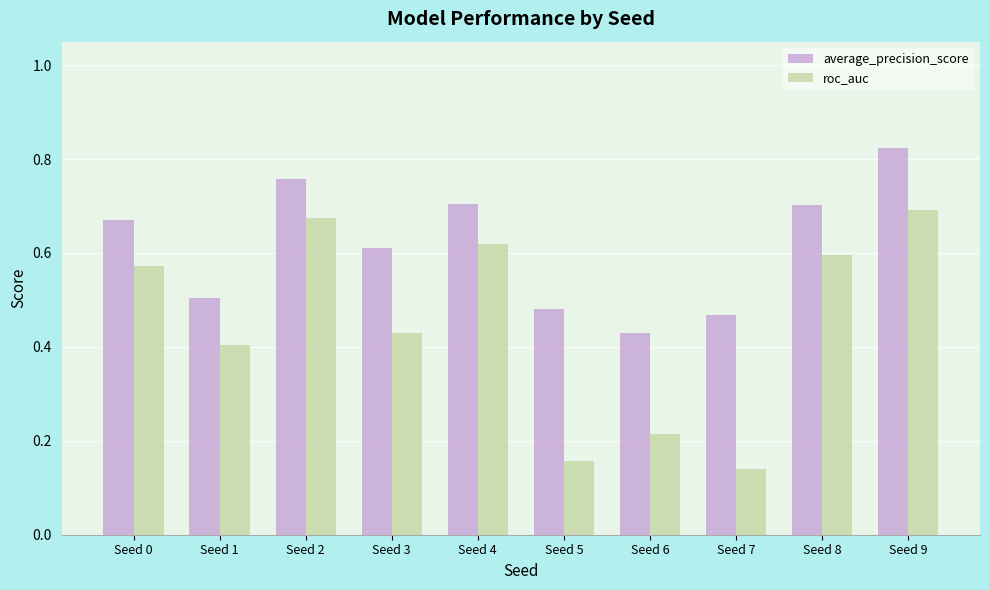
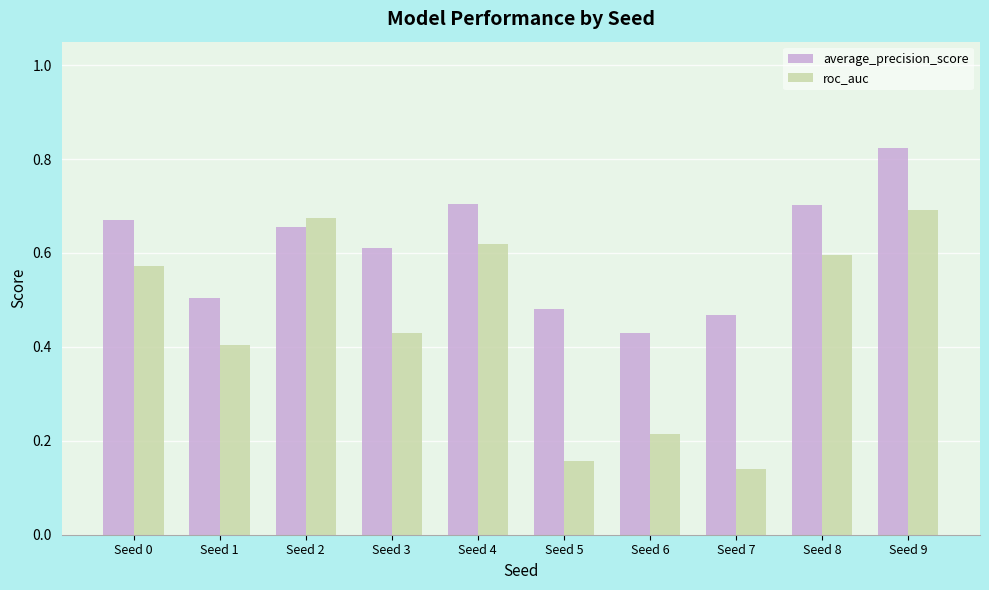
  {
    "average_precision_score": {
      "Seed 0": 0.67,
      "Seed 1": 0.50,
-     "Seed 2": 0.76,
+     "Seed 2": 0.66,
      "Seed 3": 0.61,
      "Seed 4": 0.71,
      "Seed 5": 0.48,
      "Seed 6": 0.43,
      "Seed 7": 0.47,
      "Seed 8": 0.70,
      "Seed 9": 0.82
    },
    "roc_auc": {
      "Seed 0": 0.57,
      "Seed 1": 0.40,
      "Seed 2": 0.67,
      "Seed 3": 0.43,
      "Seed 4": 0.62,
      "Seed 5": 0.16,
      "Seed 6": 0.21,
      "Seed 7": 0.14,
      "Seed 8": 0.60,
      "Seed 9": 0.69
    }
  }
